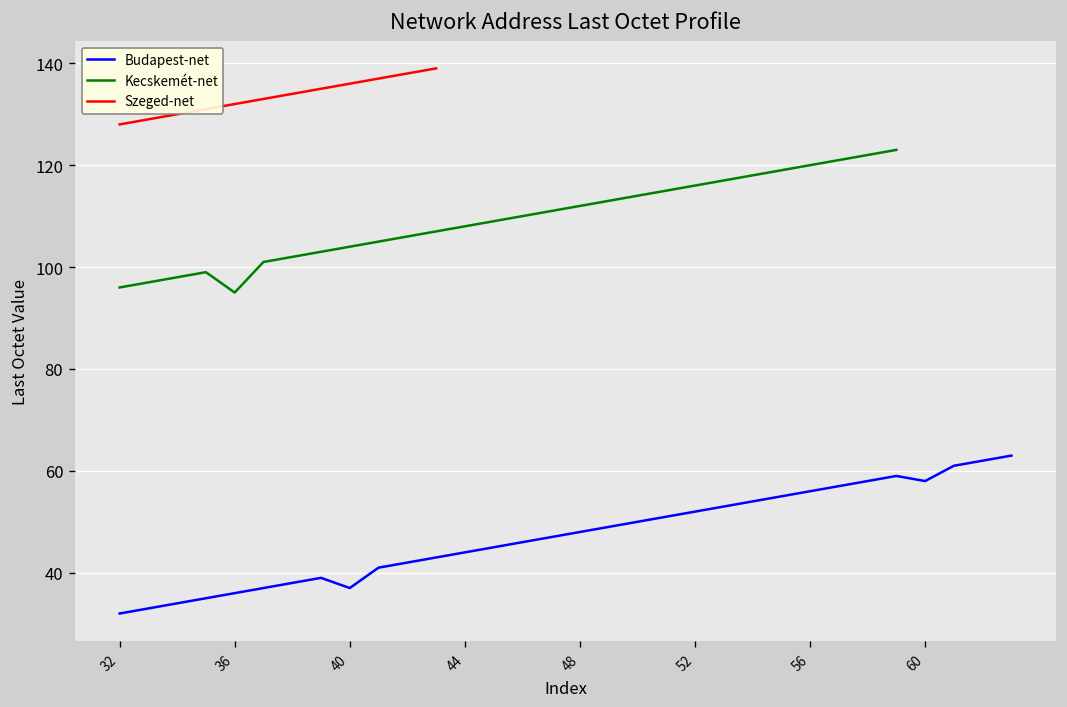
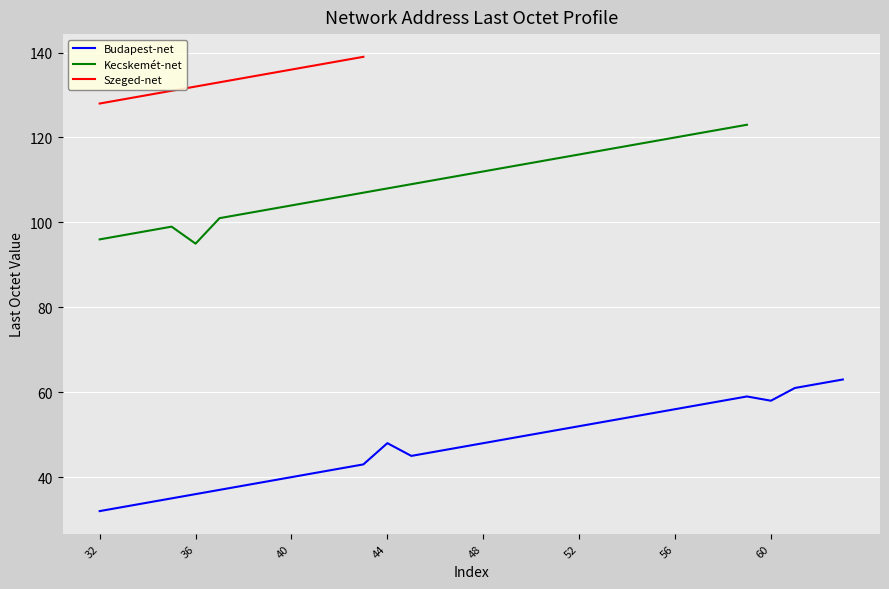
  {
    "Budapest-net": {
      "32": 32,
      "36": 36,
-     "40": 37,
-     "44": 44,
+     "40": 40,
+     "44": 48,
      "48": 48,
      "52": 52,
      "56": 56,
      "60": 58
    },
    "Kecskemét-net": {
      "32": 96,
      "36": 95,
      "40": 104,
      "44": 108,
      "48": 112,
      "52": 116,
      "56": 120
    },
    "Szeged-net": {
      "32": 128,
      "36": 132,
      "40": 136
    }
  }
